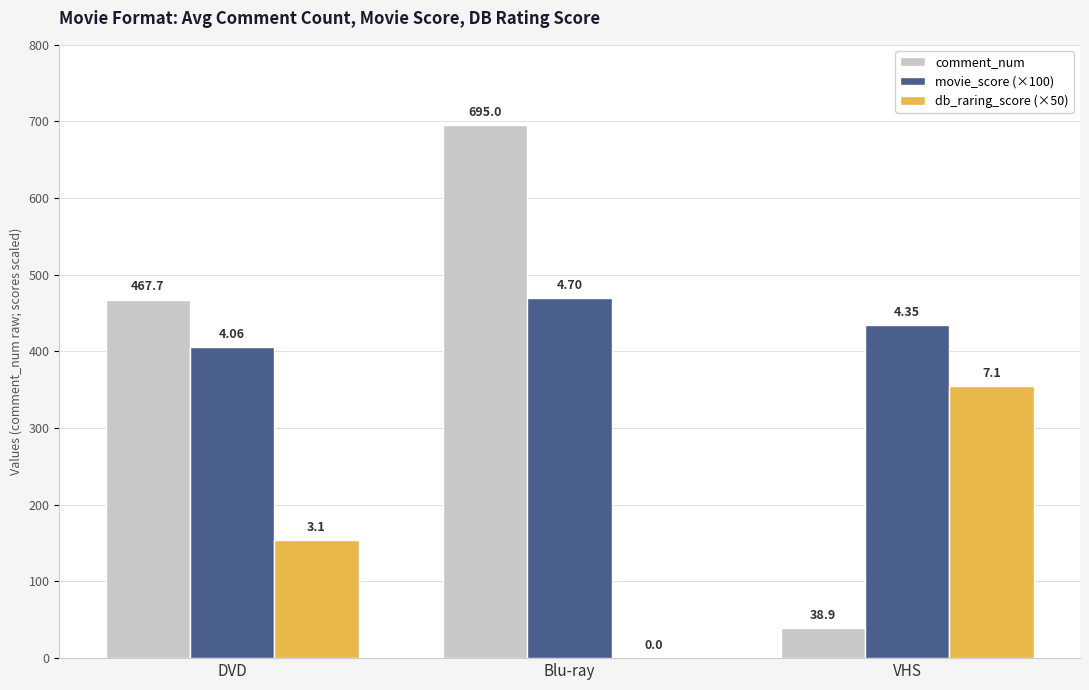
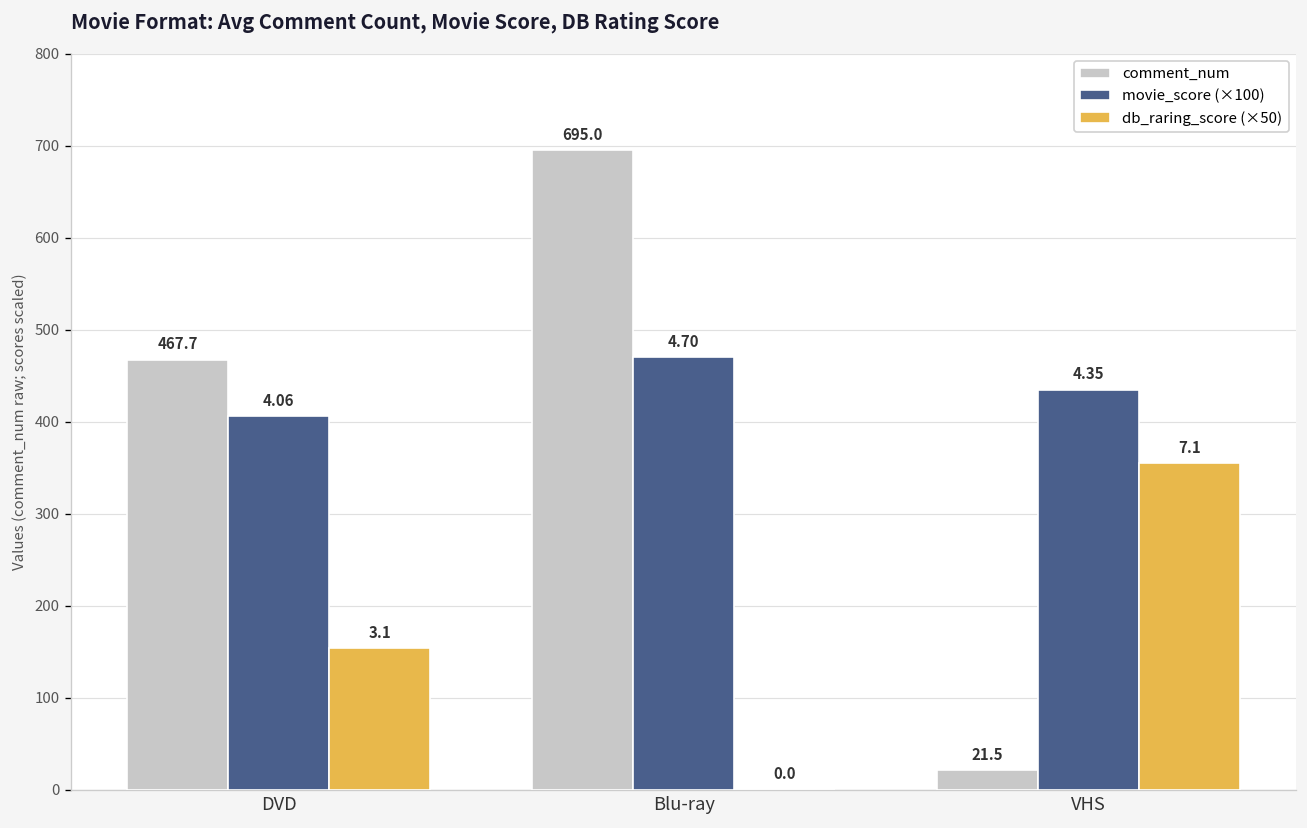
  {
    "comment_num": {
      "DVD": 467.7,
      "Blu-ray": 695.0,
-     "VHS": 38.9
+     "VHS": 21.5
    },
    "db_raring_score (×50)": {
      "Blu-ray": 0.0
    }
  }
